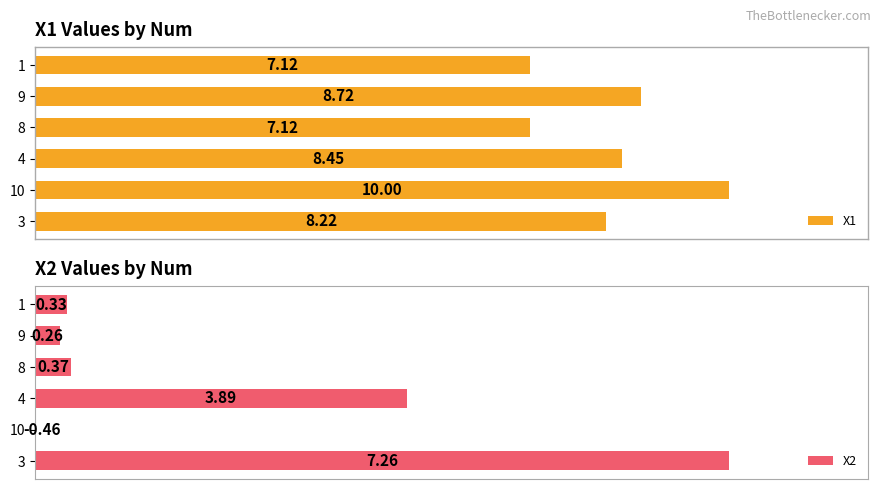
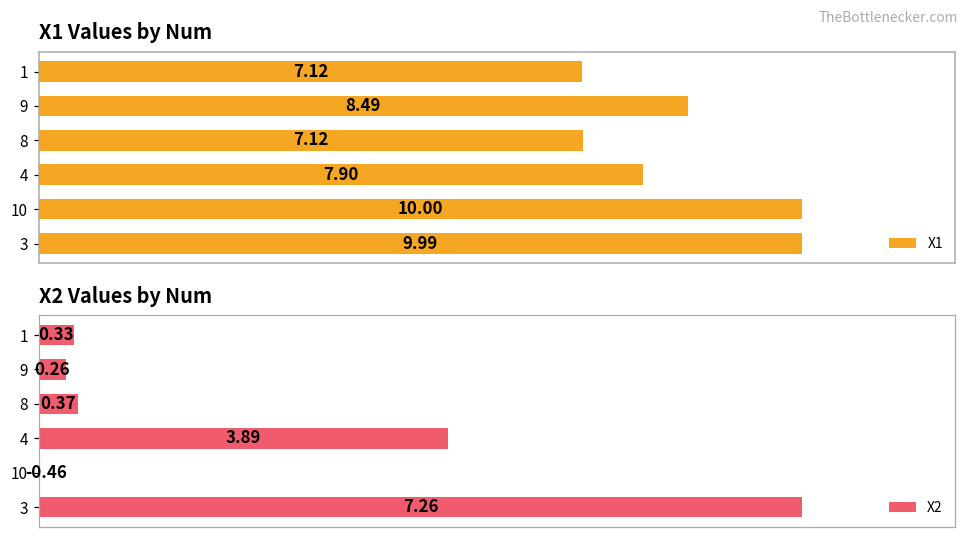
  {
    "X1 Values by Num": {
-     "9": 8.72,
-     "4": 8.45,
-     "3": 8.22
+     "9": 8.49,
+     "4": 7.90,
+     "3": 9.99
    }
  }
